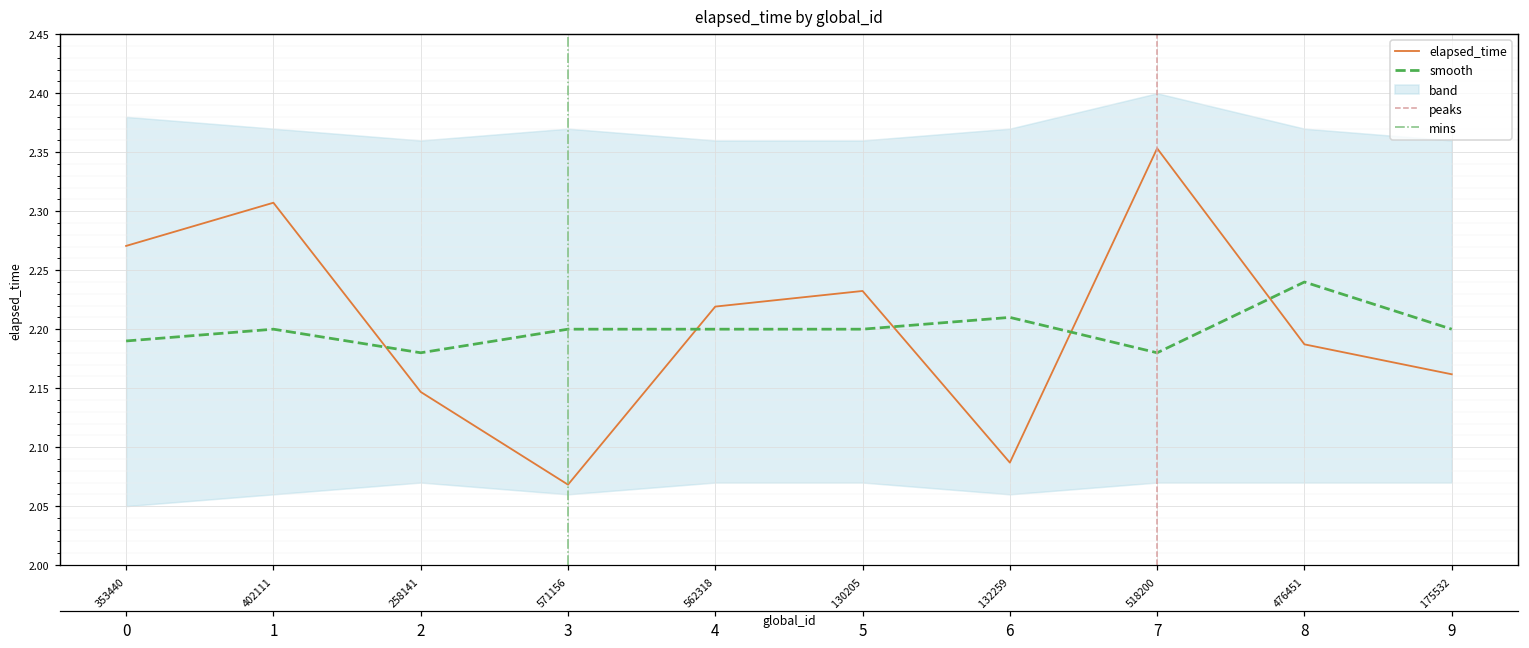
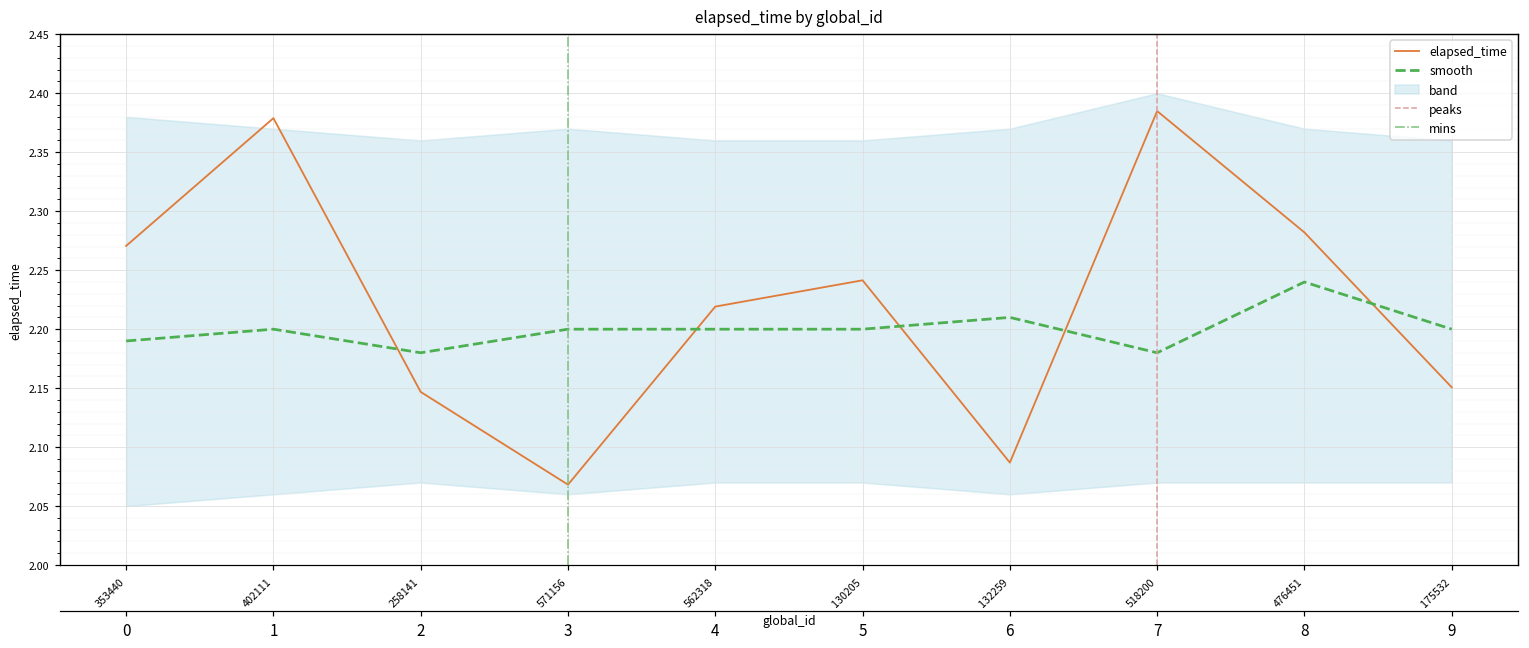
  {
    "elapsed_time": {
      "353440": 2.271,
-     "402111": 2.307,
+     "402111": 2.379,
      "258141": 2.147,
      "571156": 2.068,
      "562318": 2.219,
-     "130205": 2.232,
+     "130205": 2.241,
      "132259": 2.087,
-     "518200": 2.353,
-     "476451": 2.187,
-     "175532": 2.162
+     "518200": 2.385,
+     "476451": 2.282,
+     "175532": 2.151
    },
    "smooth": {
      "353440": 2.190,
      "402111": 2.200,
      "258141": 2.180,
      "571156": 2.200,
      "562318": 2.200,
      "130205": 2.200,
      "132259": 2.210,
      "518200": 2.180,
      "476451": 2.240,
      "175532": 2.200
    }
  }
